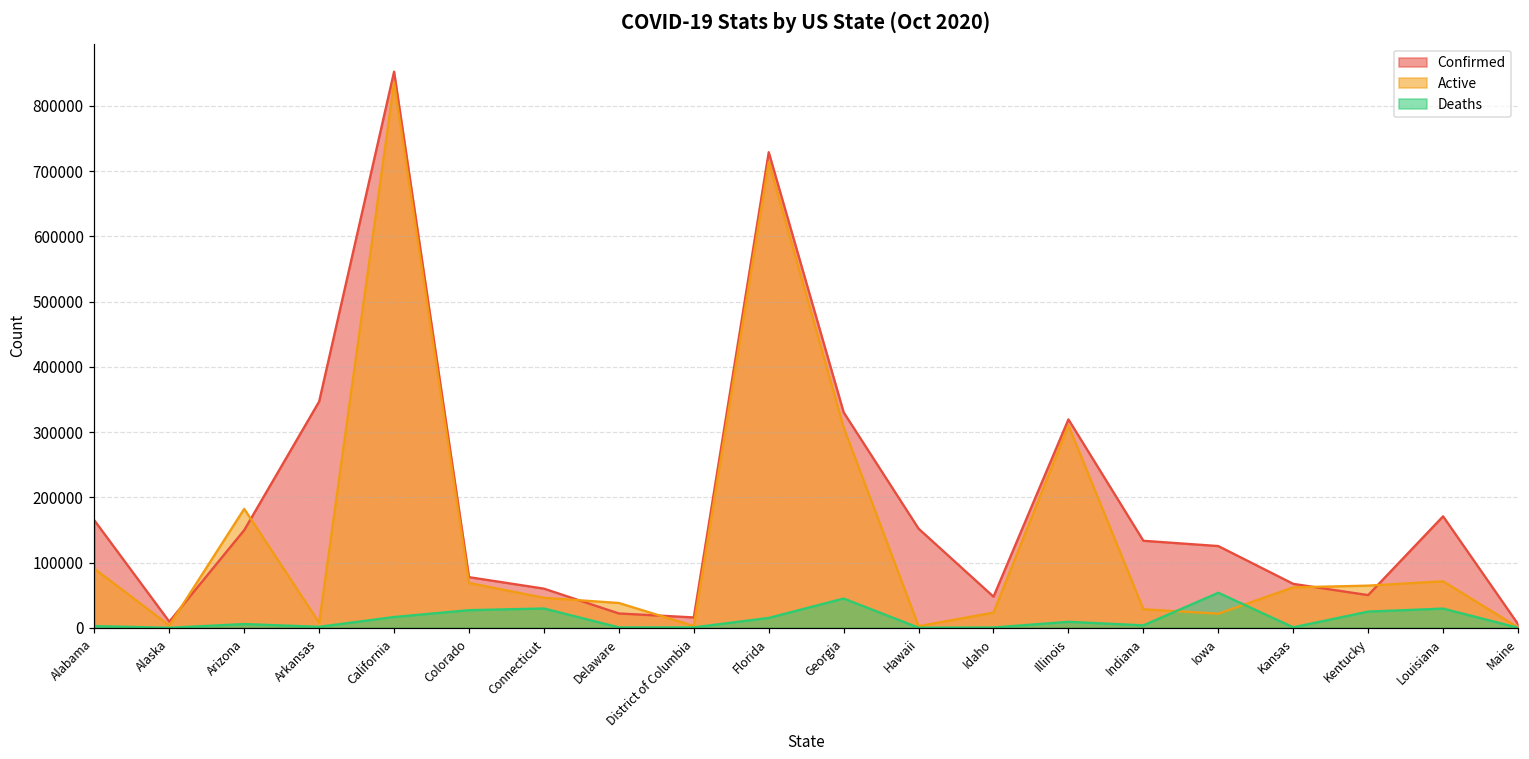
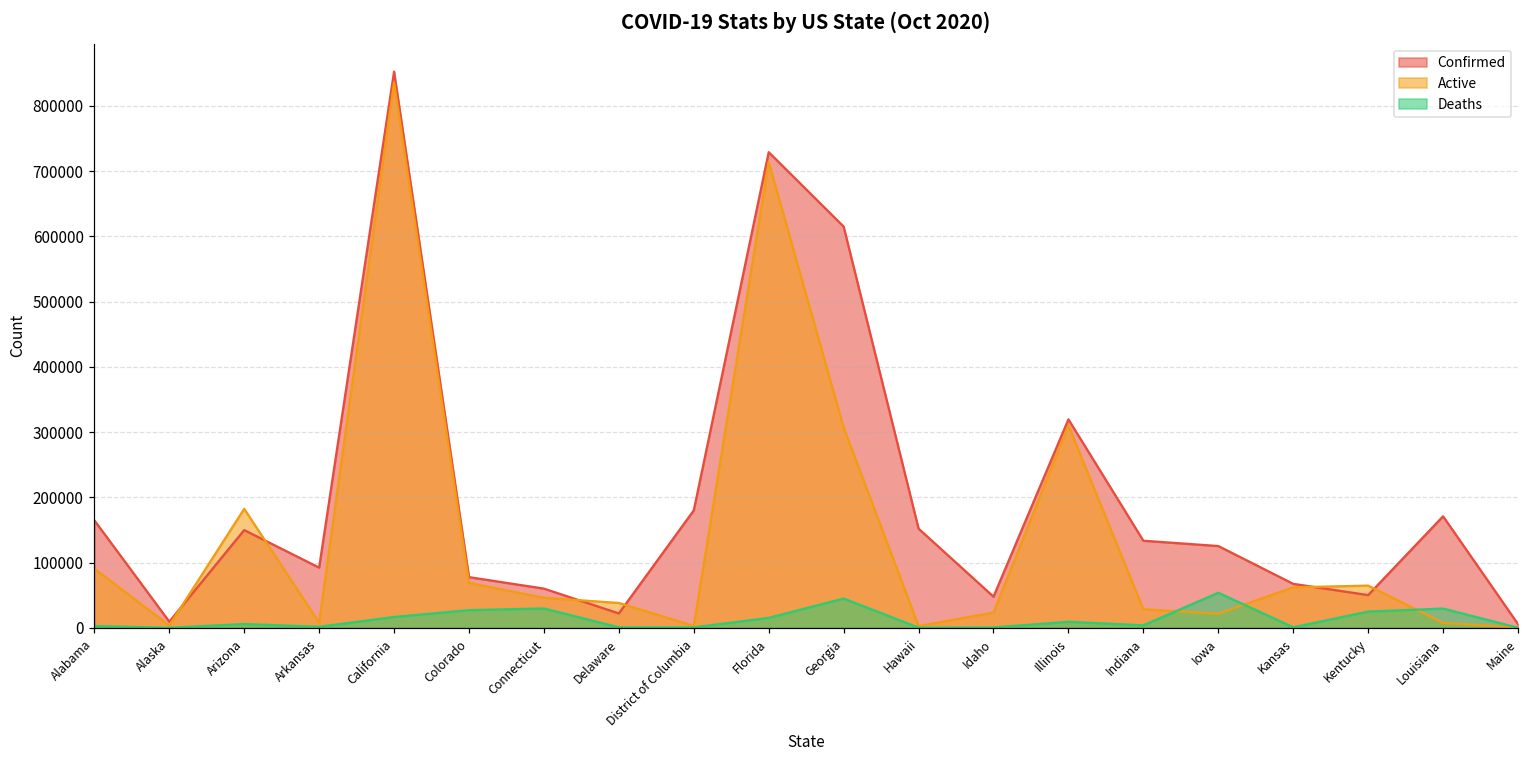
  {
    "Confirmed": {
      "Alabama": 160000,
      "Alaska": 10000,
      "Arizona": 150000,
-     "Arkansas": 350000,
+     "Arkansas": 90000,
      "California": 850000,
      "Colorado": 80000,
      "Connecticut": 60000,
      "Delaware": 20000,
-     "District of Columbia": 20000,
+     "District of Columbia": 180000,
      "Florida": 730000,
-     "Georgia": 330000,
+     "Georgia": 610000,
      "Hawaii": 150000,
      "Idaho": 50000,
      "Illinois": 320000,
      "Indiana": 130000,
      "Iowa": 130000,
      "Kansas": 70000,
      "Kentucky": 50000,
      "Louisiana": 170000,
      "Maine": 10000
    },
    "Active": {
      "Alabama": 90000,
      "Arizona": 180000,
      "Arkansas": 10000,
      "California": 840000,
      "Colorado": 70000,
      "Connecticut": 50000,
      "Delaware": 40000,
      "Florida": 710000,
      "Georgia": 310000,
      "Idaho": 20000,
      "Illinois": 310000,
      "Indiana": 30000,
      "Iowa": 20000,
      "Kansas": 60000,
      "Kentucky": 60000,
-     "Louisiana": 70000
+     "Louisiana": 10000
    },
    "Deaths": {
      "Alabama": 0,
      "Arizona": 10000,
      "Arkansas": 0,
      "California": 20000,
      "Colorado": 30000,
      "Connecticut": 30000,
      "Delaware": 0,
      "Florida": 20000,
      "Georgia": 40000,
      "Idaho": 0,
      "Illinois": 10000,
      "Indiana": 0,
      "Iowa": 50000,
      "Kansas": 0,
      "Kentucky": 20000,
      "Louisiana": 30000
    }
  }
